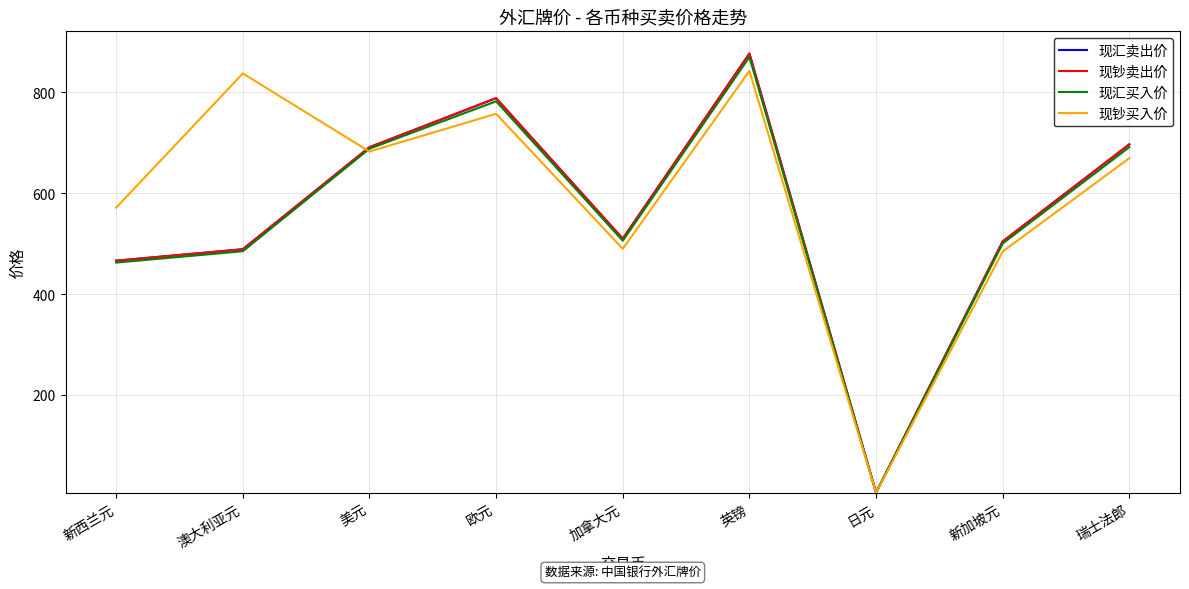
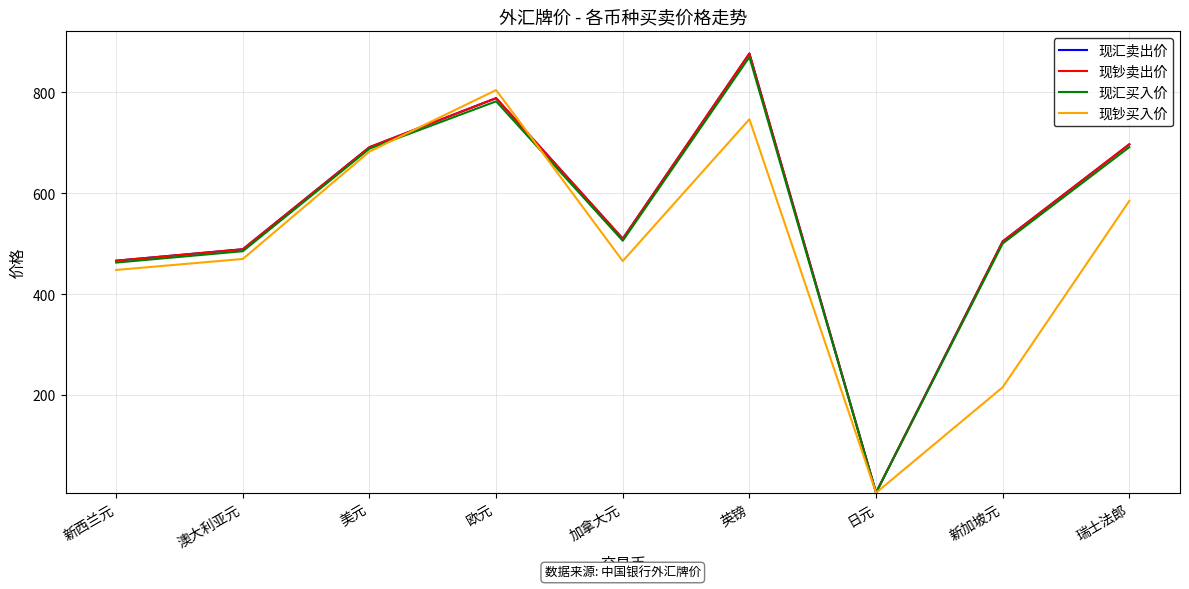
  {
    "现钞卖出价": {
      "欧元": 790,
      "英镑": 880,
      "瑞士法郎": 700
    },
    "现汇买入价": {
      "欧元": 780,
      "英镑": 870,
      "瑞士法郎": 690
    },
    "现钞买入价": {
-     "新西兰元": 570,
-     "澳大利亚元": 840,
+     "新西兰元": 450,
+     "澳大利亚元": 470,
      "美元": 680,
-     "欧元": 760,
-     "加拿大元": 490,
-     "英镑": 840,
-     "新加坡元": 480,
-     "瑞士法郎": 670
+     "欧元": 800,
+     "加拿大元": 470,
+     "英镑": 750,
+     "新加坡元": 220,
+     "瑞士法郎": 580
    }
  }
